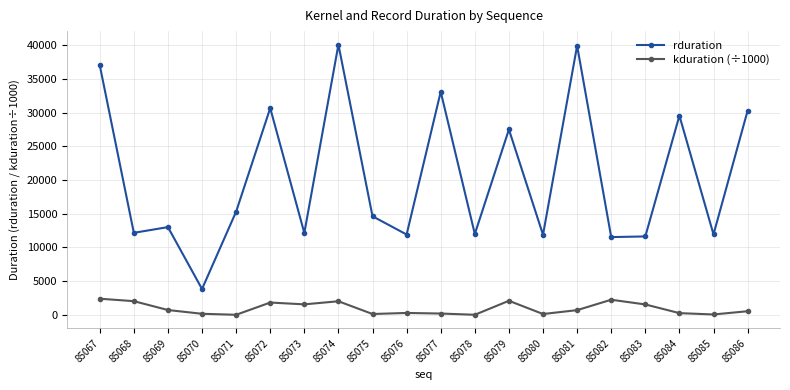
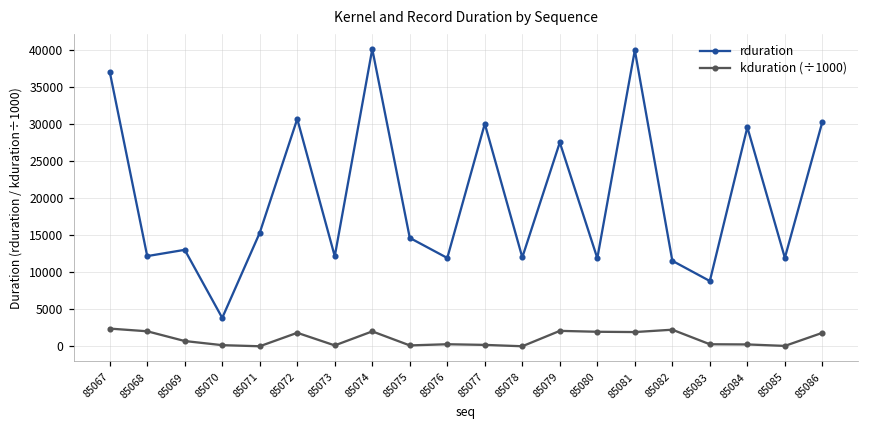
  {
    "rduration": {
      "85067": 37000,
      "85068": 12000,
      "85069": 13000,
      "85070": 4000,
      "85071": 15000,
      "85072": 31000,
      "85073": 12000,
      "85074": 40000,
      "85075": 15000,
      "85076": 12000,
-     "85077": 33000,
+     "85077": 30000,
      "85078": 12000,
      "85079": 28000,
      "85080": 12000,
      "85081": 40000,
      "85082": 12000,
-     "85083": 12000,
+     "85083": 9000,
      "85084": 30000,
      "85085": 12000,
      "85086": 30000
    },
    "kduration (÷1000)": {
      "85067": 2000,
      "85068": 2000,
      "85069": 1000,
      "85070": 0,
      "85071": 0,
      "85072": 2000,
-     "85073": 2000,
+     "85073": 0,
      "85074": 2000,
      "85075": 0,
      "85076": 0,
      "85077": 0,
      "85078": 0,
      "85079": 2000,
-     "85080": 0,
-     "85081": 1000,
+     "85080": 2000,
+     "85081": 2000,
      "85082": 2000,
-     "85083": 2000,
+     "85083": 0,
      "85084": 0,
      "85085": 0,
-     "85086": 1000
+     "85086": 2000
    }
  }
